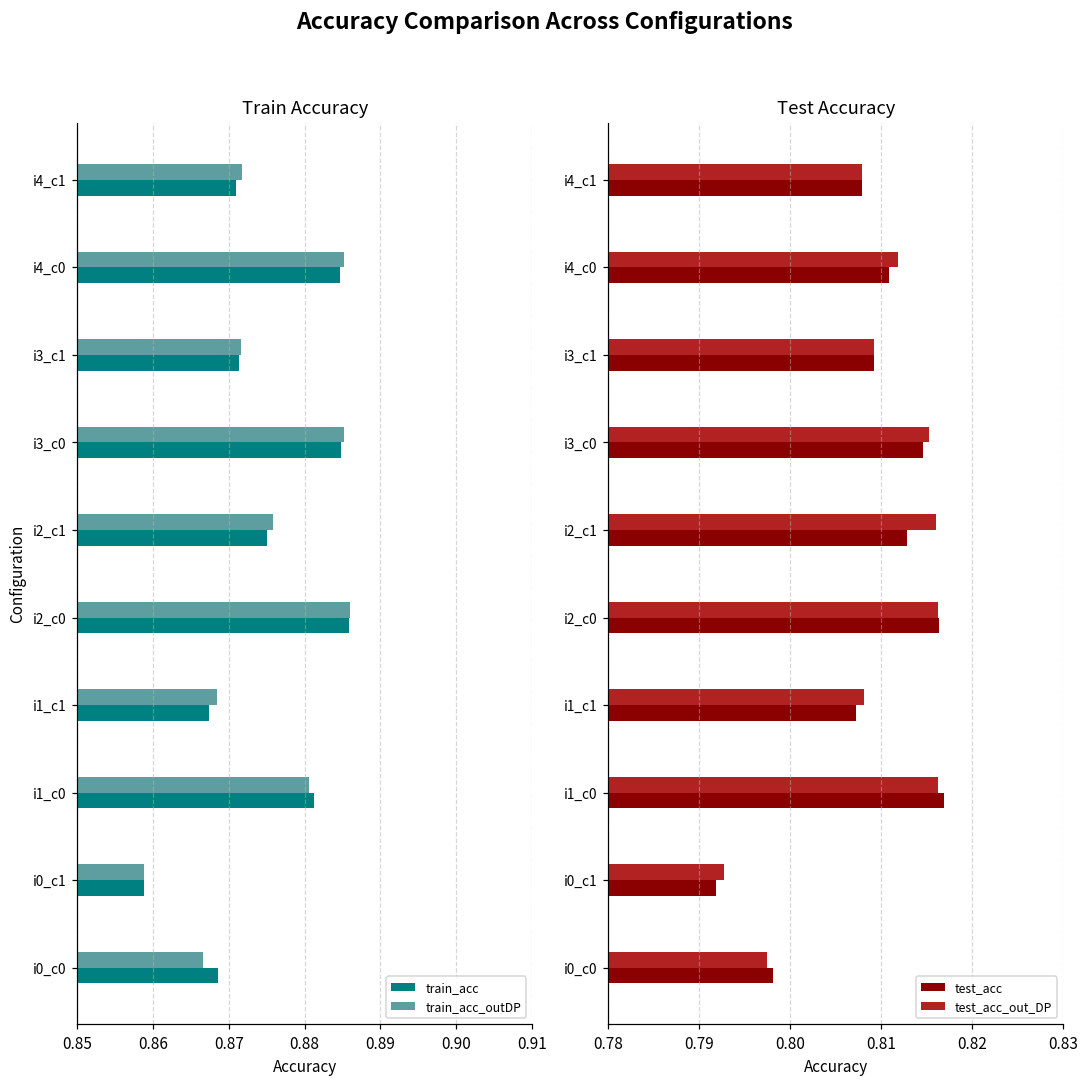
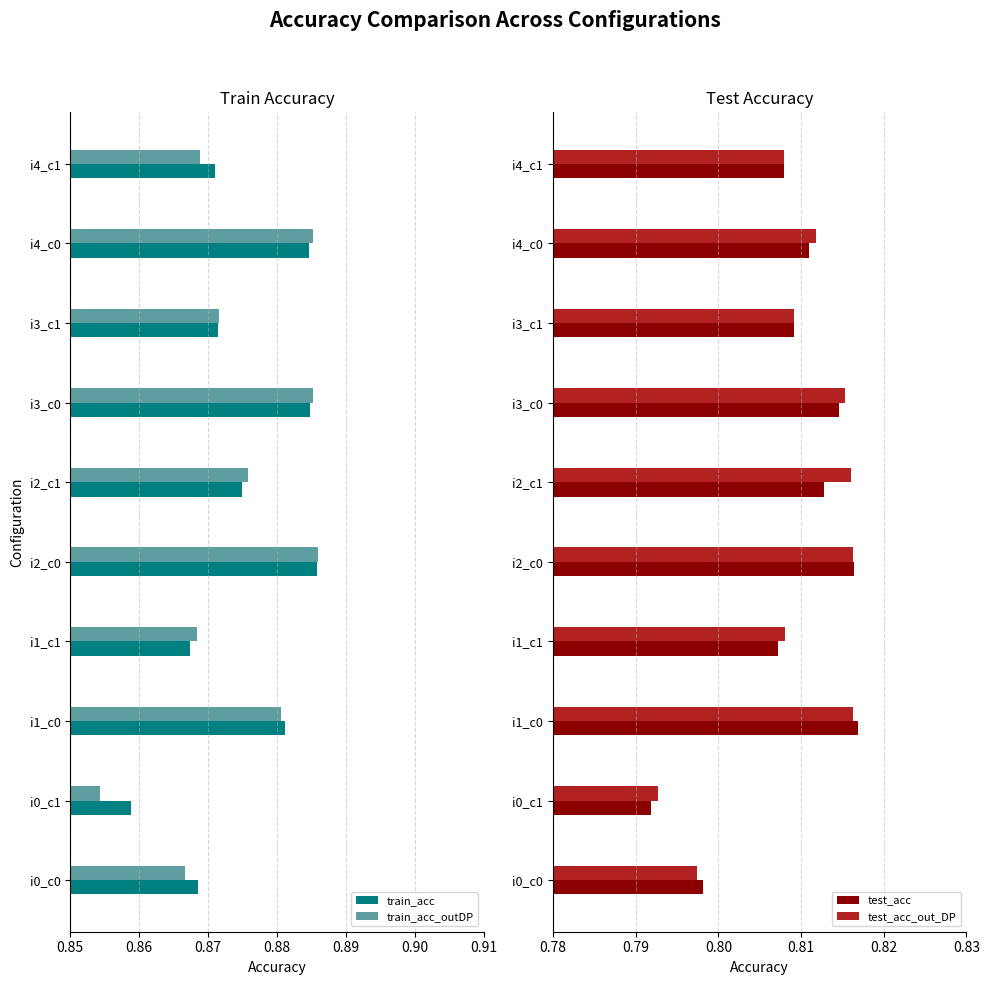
  {
    "Train Accuracy": {
      "train_acc": {
        "i4_c1": 0.871,
        "i4_c0": 0.885,
        "i3_c1": 0.871,
        "i3_c0": 0.885,
        "i2_c1": 0.875,
        "i2_c0": 0.886,
        "i1_c1": 0.867,
        "i1_c0": 0.881,
        "i0_c1": 0.859,
        "i0_c0": 0.869
      },
      "train_acc_outDP": {
-       "i4_c1": 0.872,
+       "i4_c1": 0.869,
        "i4_c0": 0.885,
        "i3_c1": 0.872,
        "i3_c0": 0.885,
        "i2_c1": 0.876,
        "i2_c0": 0.886,
        "i1_c1": 0.868,
        "i1_c0": 0.881,
-       "i0_c1": 0.859,
+       "i0_c1": 0.854,
        "i0_c0": 0.867
      }
    },
    "Test Accuracy": {
      "test_acc": {
        "i4_c1": 0.808,
        "i4_c0": 0.811,
        "i3_c1": 0.809,
        "i3_c0": 0.815,
        "i2_c1": 0.813,
        "i2_c0": 0.816,
        "i1_c1": 0.807,
        "i1_c0": 0.817,
        "i0_c1": 0.792,
        "i0_c0": 0.798
      },
      "test_acc_out_DP": {
        "i4_c1": 0.808,
        "i4_c0": 0.812,
        "i3_c1": 0.809,
        "i3_c0": 0.815,
        "i2_c1": 0.816,
        "i2_c0": 0.816,
        "i1_c1": 0.808,
        "i1_c0": 0.816,
        "i0_c1": 0.793,
        "i0_c0": 0.797
      }
    }
  }
